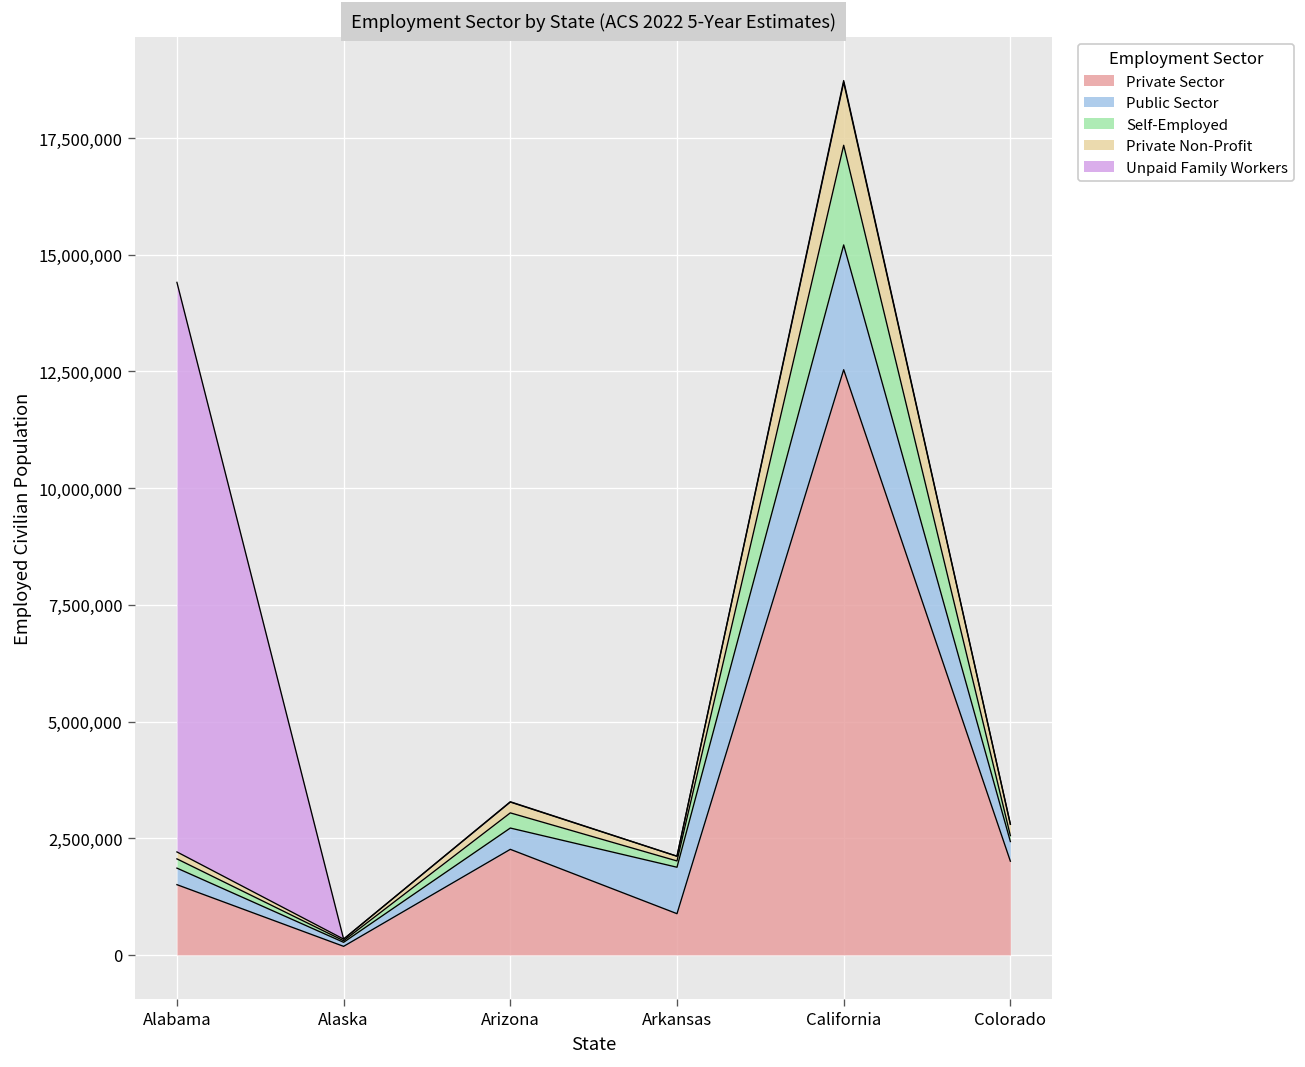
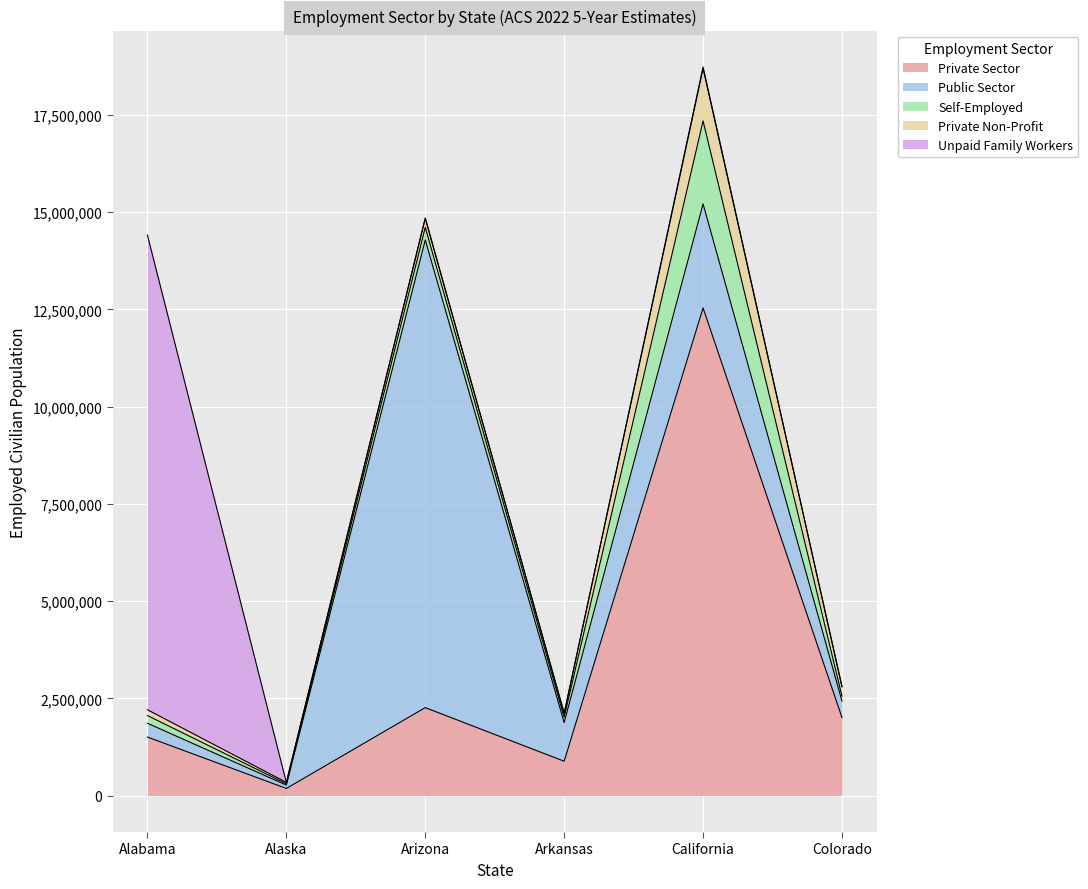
  {
    "Public Sector": {
      "Alabama": "400,000",
-     "Arizona": "500,000",
+     "Arizona": "12,000,000",
      "Arkansas": "1,000,000",
      "California": "2,700,000",
      "Colorado": "400,000"
    },
    "Self-Employed": {
      "Alabama": "200,000",
      "Arizona": "300,000",
      "Arkansas": "100,000",
      "California": "2,100,000",
      "Colorado": "100,000"
    },
    "Unpaid Family Workers": {
      "Alabama": "12,200,000"
    }
  }
